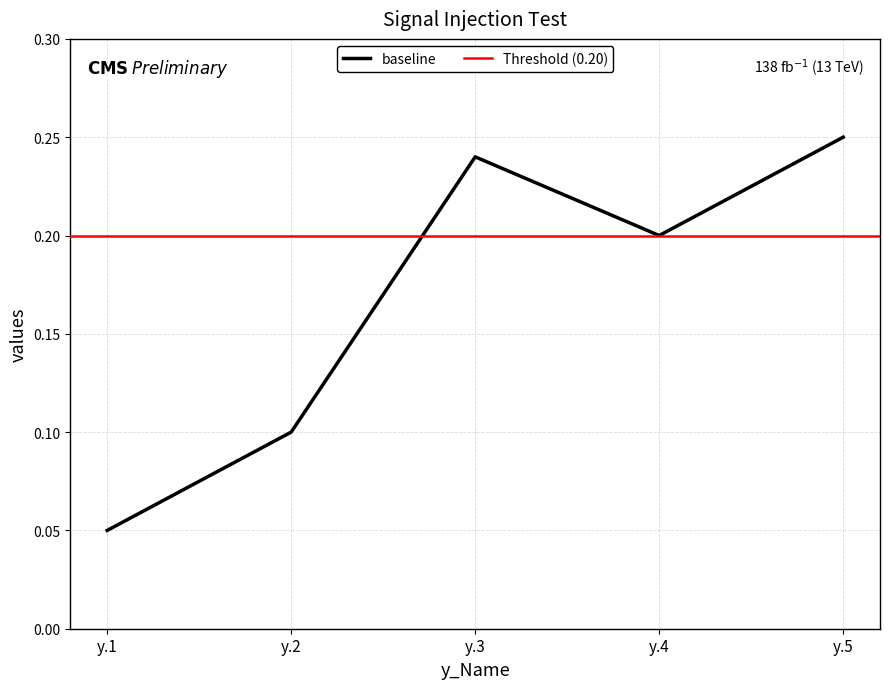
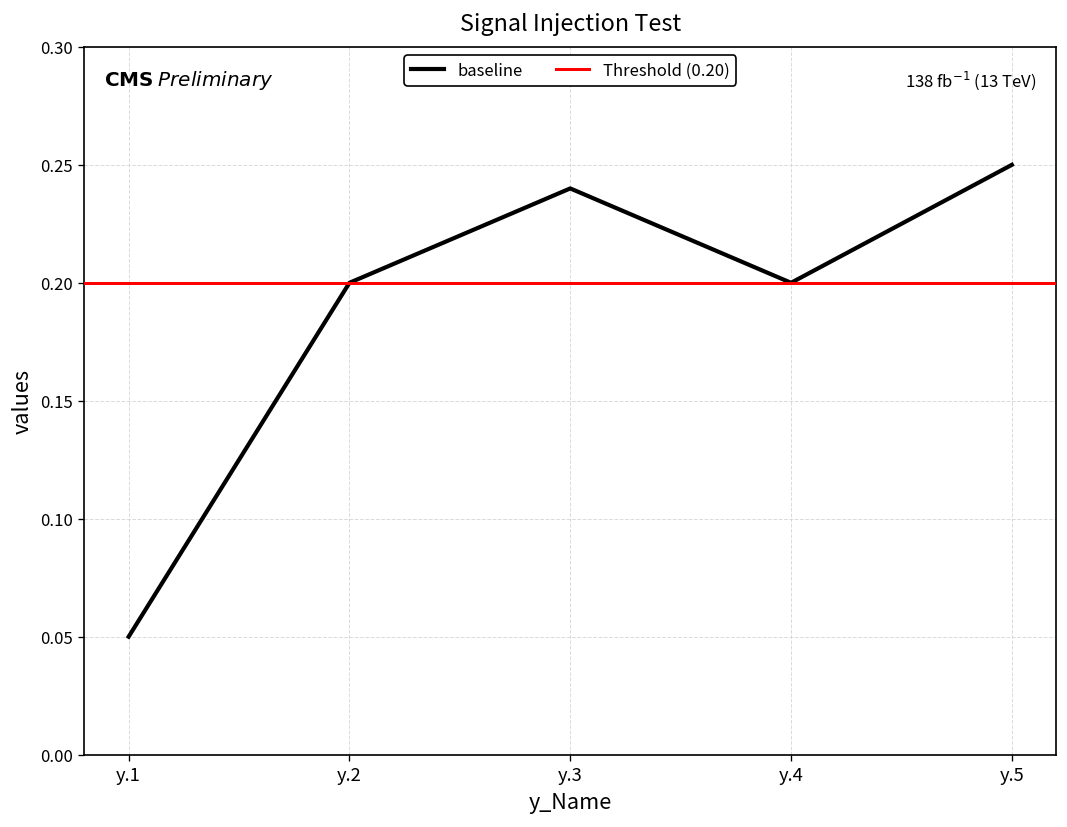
  {
    "y.1": 0.050,
-   "y.2": 0.1,
+   "y.2": 0.2,
    "y.3": 0.240,
    "y.4": 0.2,
    "y.5": 0.250
  }
